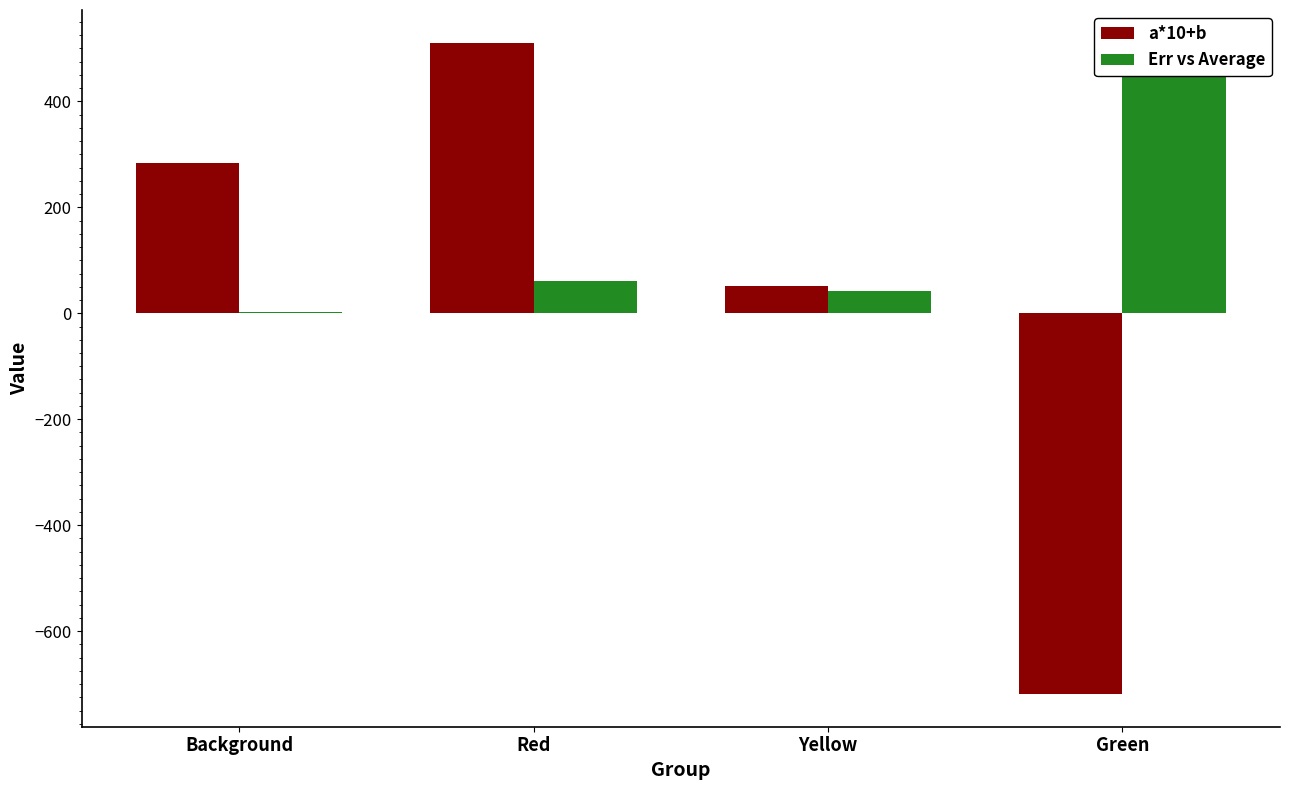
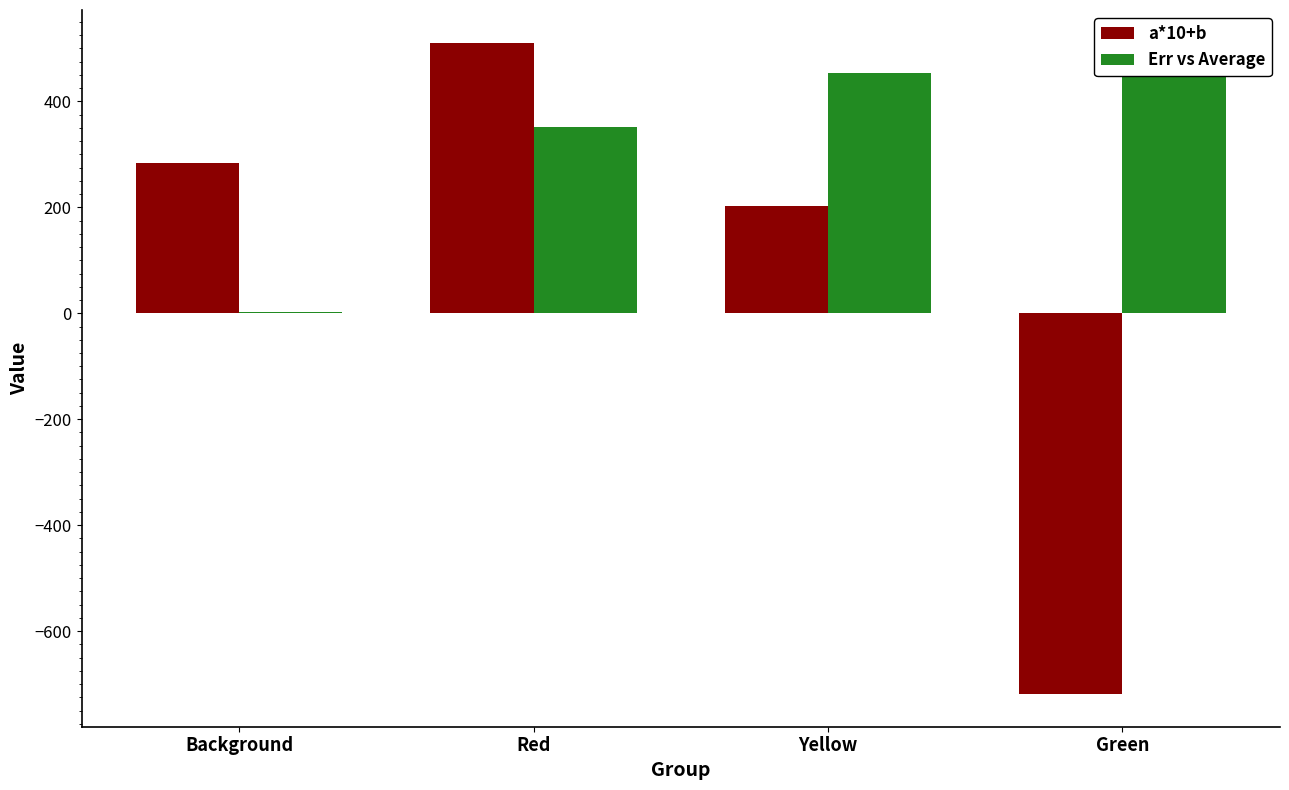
  {
    "a*10+b": {
      "Background": 280,
      "Red": 510,
-     "Yellow": 50,
+     "Yellow": 200,
      "Green": -720
    },
    "Err vs Average": {
-     "Red": 60,
-     "Yellow": 40
+     "Red": 350,
+     "Yellow": 450
    }
  }
